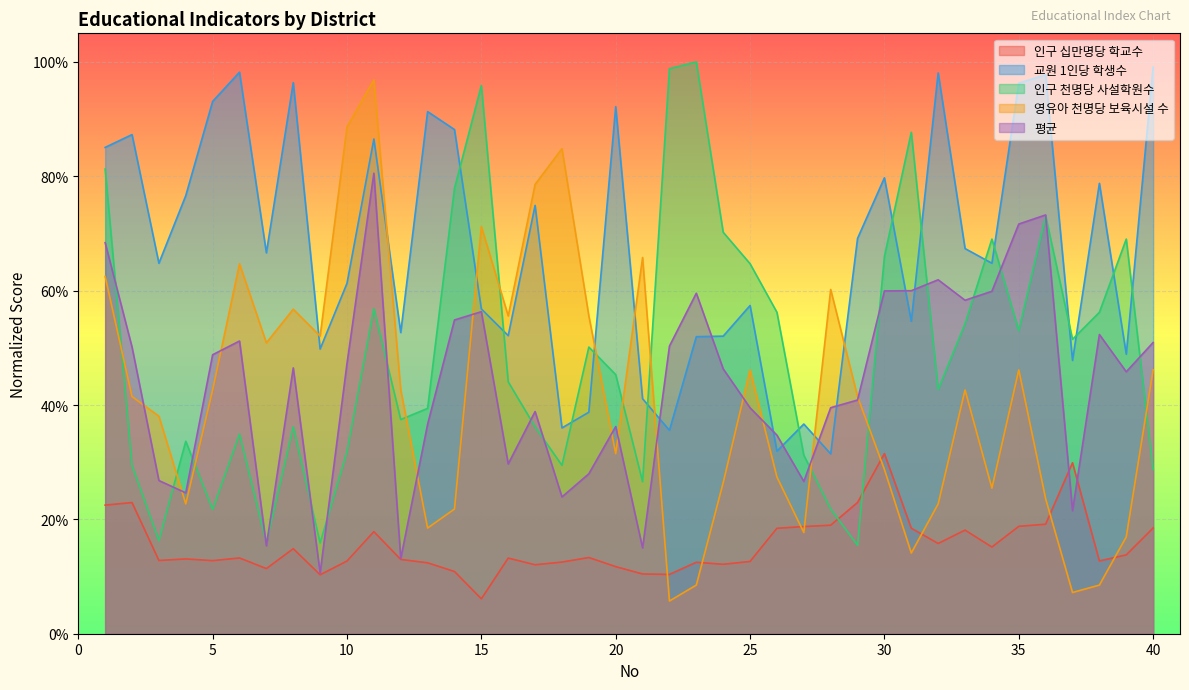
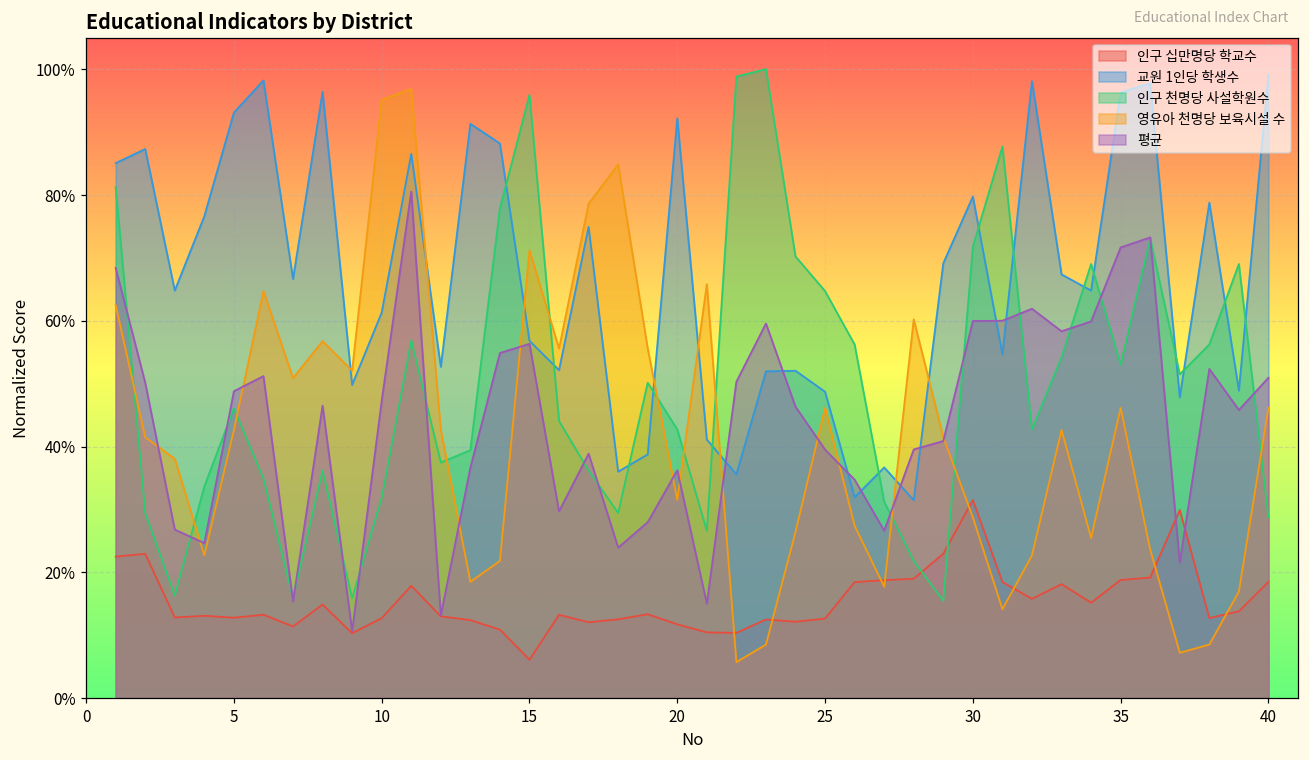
  {
    "인구 십만명당 학교수": {
      "5": "13%",
      "10": "13%",
      "15": "6%",
      "20": "12%",
      "25": "13%",
      "30": "32%",
      "35": "19%",
      "40": "18%"
    },
    "교원 1인당 학생수": {
      "5": "93%",
      "10": "61%",
      "15": "57%",
      "20": "92%",
-     "25": "57%",
+     "25": "49%",
      "30": "80%"
    },
    "인구 천명당 사설학원수": {
-     "5": "22%",
+     "5": "46%",
      "10": "32%",
      "15": "96%",
-     "20": "45%",
+     "20": "43%",
      "25": "65%",
-     "30": "66%",
+     "30": "72%",
      "35": "53%",
      "40": "29%"
    },
    "영유아 천명당 보육시설 수": {
      "5": "43%",
-     "10": "89%",
+     "10": "95%",
      "15": "71%",
      "20": "31%",
      "25": "46%",
      "30": "29%",
      "35": "46%",
      "40": "46%"
    },
    "평균": {
      "5": "49%",
      "10": "47%",
      "15": "56%",
      "20": "36%",
      "25": "40%",
      "30": "60%",
      "35": "72%",
      "40": "51%"
    }
  }
